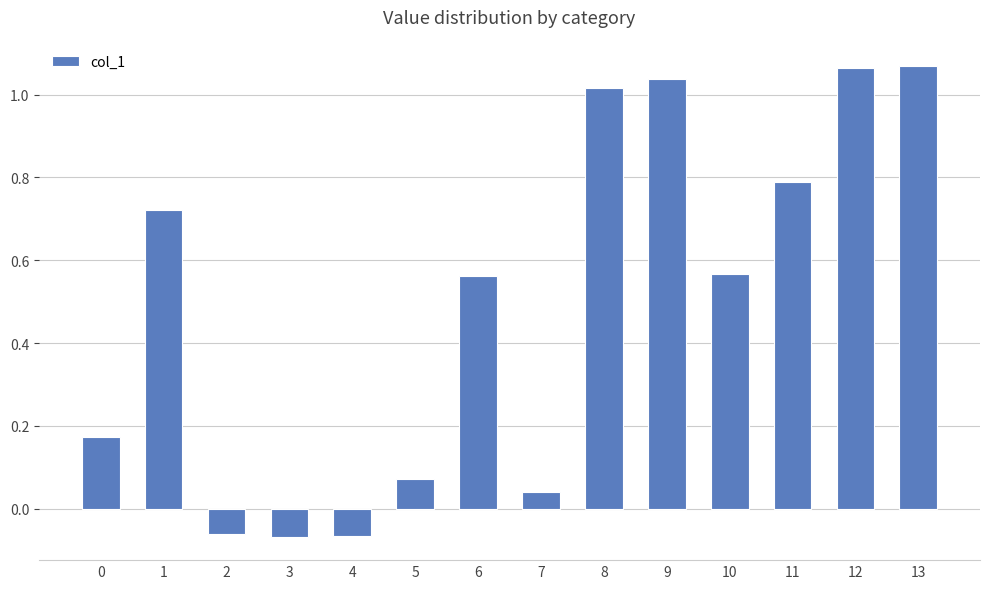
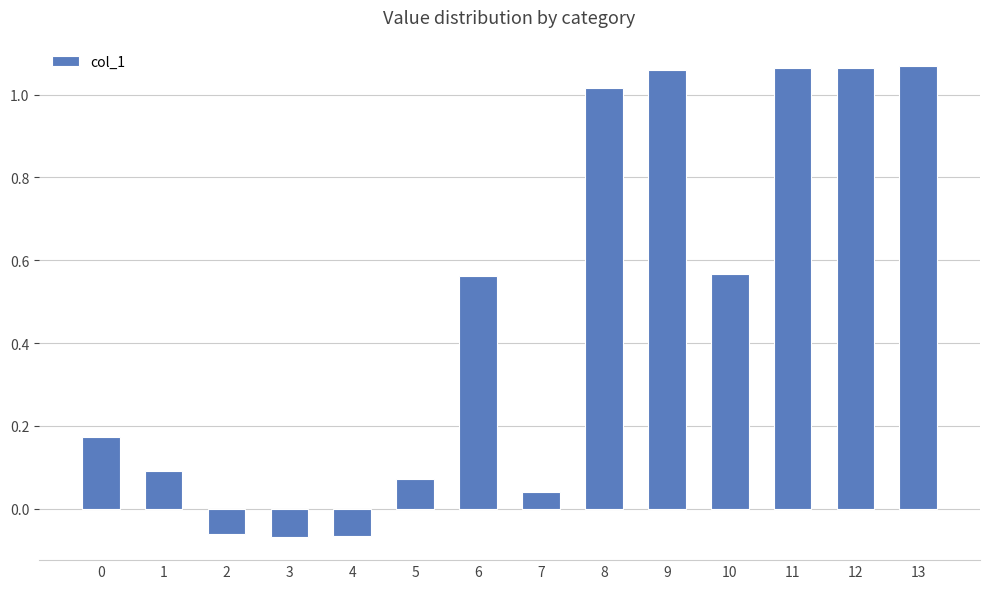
  {
    "0": 0.17,
-   "1": 0.72,
+   "1": 0.09,
    "2": -0.06,
    "3": -0.07,
    "4": -0.07,
    "5": 0.07,
    "6": 0.56,
    "7": 0.04,
    "8": 1.02,
-   "9": 1.04,
+   "9": 1.06,
    "10": 0.57,
-   "11": 0.79,
+   "11": 1.06,
    "12": 1.06,
    "13": 1.07
  }
